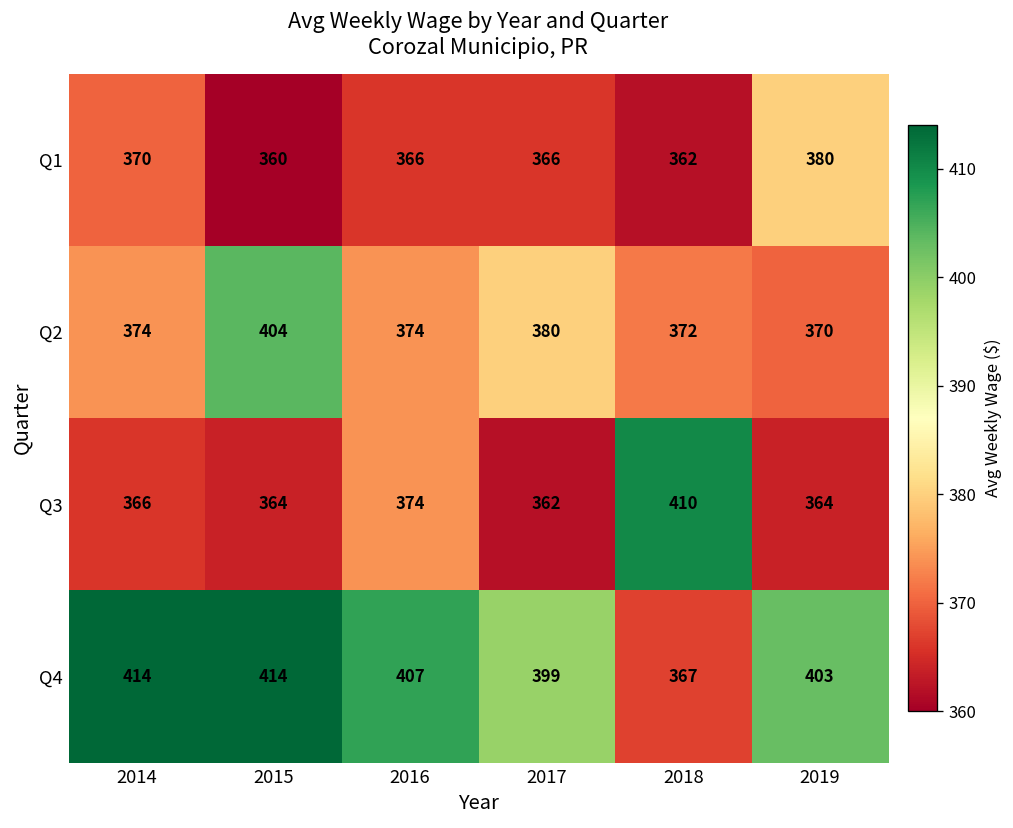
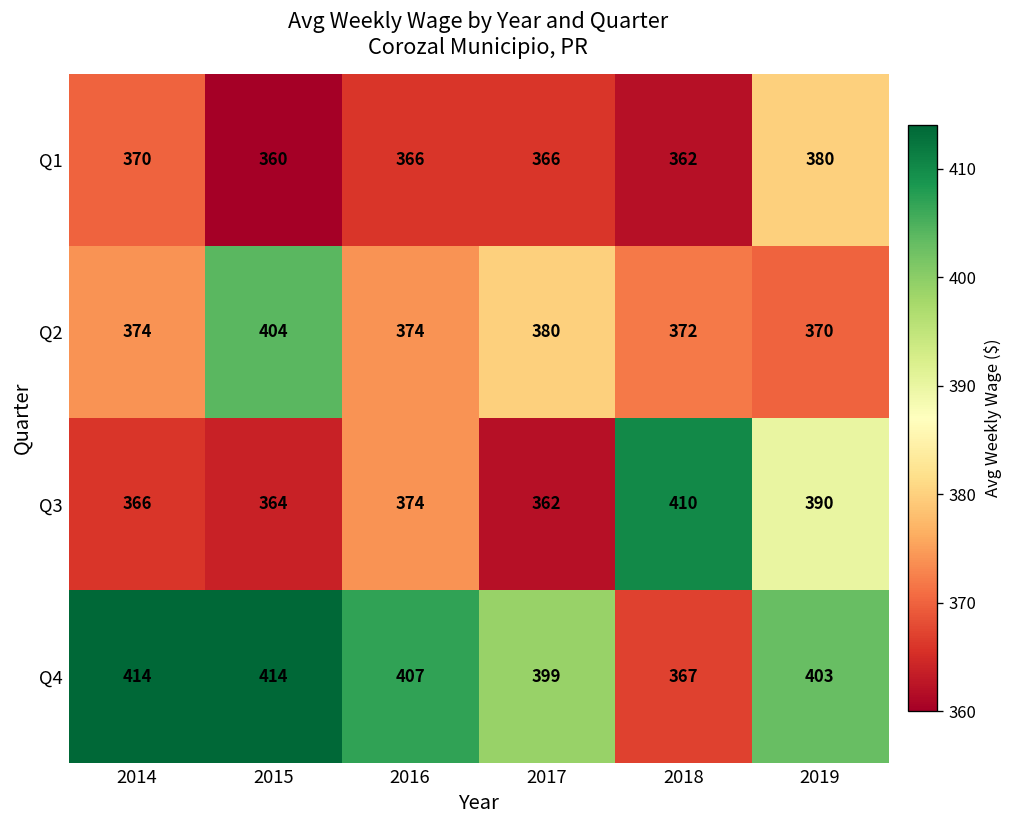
  {
    "Q1": {
      "2014": 370,
      "2015": 360,
      "2016": 366,
      "2017": 366,
      "2018": 362,
      "2019": 380
    },
    "Q2": {
      "2014": 374,
      "2015": 404,
      "2016": 374,
      "2017": 380,
      "2018": 372,
      "2019": 370
    },
    "Q3": {
      "2014": 366,
      "2015": 364,
      "2016": 374,
      "2017": 362,
      "2018": 410,
-     "2019": 364
+     "2019": 390
    },
    "Q4": {
      "2014": 414,
      "2015": 414,
      "2016": 407,
      "2017": 399,
      "2018": 367,
      "2019": 403
    }
  }
